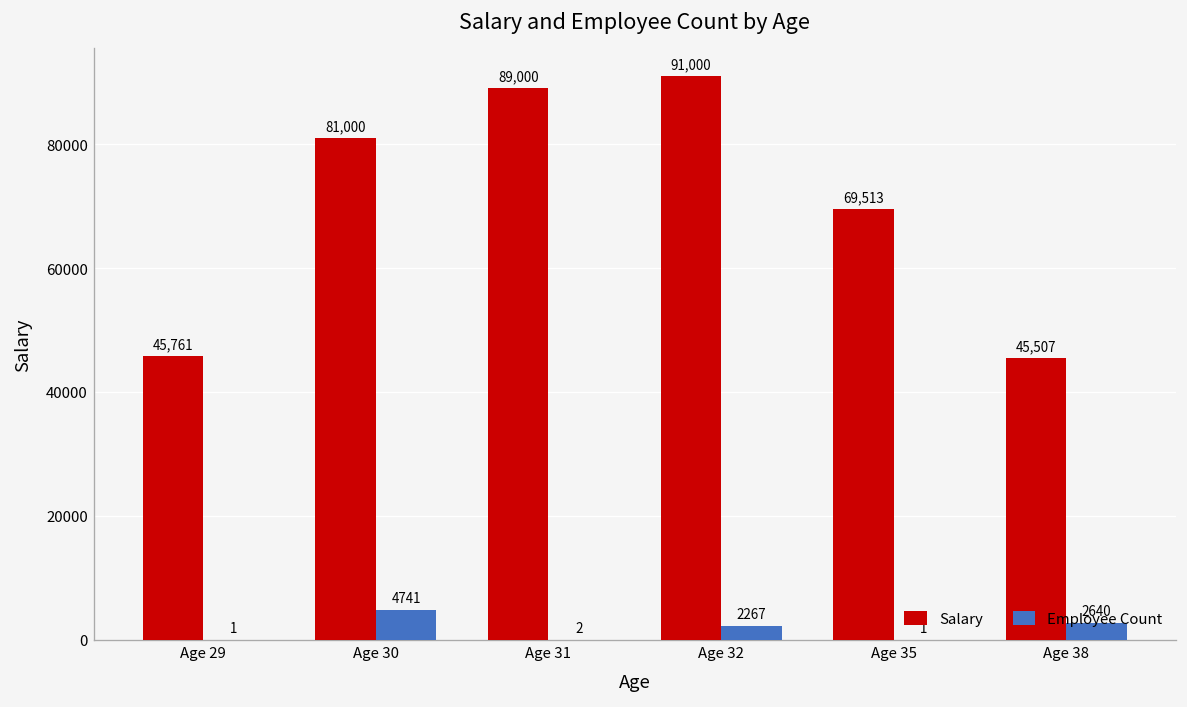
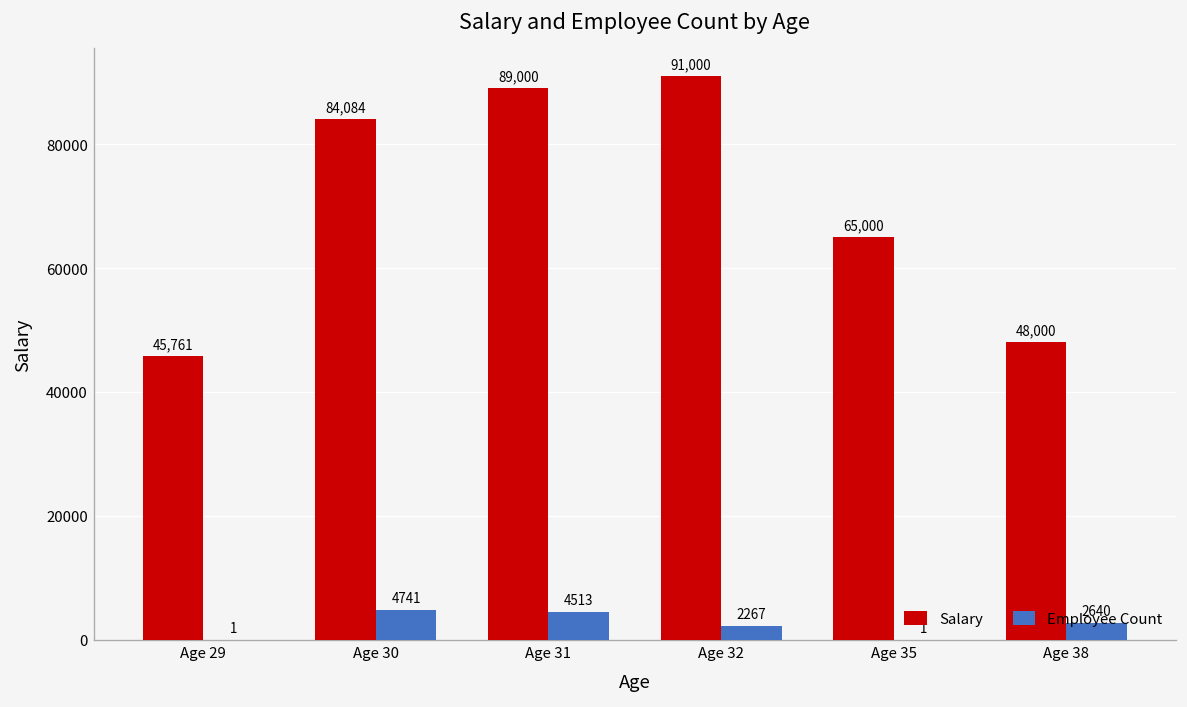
  {
    "Salary": {
      "Age 29": "45,761",
-     "Age 30": "81,000",
+     "Age 30": "84,084",
      "Age 31": "89,000",
      "Age 32": "91,000",
-     "Age 35": "69,513",
-     "Age 38": "45,507"
+     "Age 35": "65,000",
+     "Age 38": "48,000"
    },
    "Employee Count": {
      "Age 29": "1",
      "Age 30": "4741",
-     "Age 31": "2",
+     "Age 31": "4513",
      "Age 32": "2267",
      "Age 35": "1",
      "Age 38": "2640"
    }
  }
